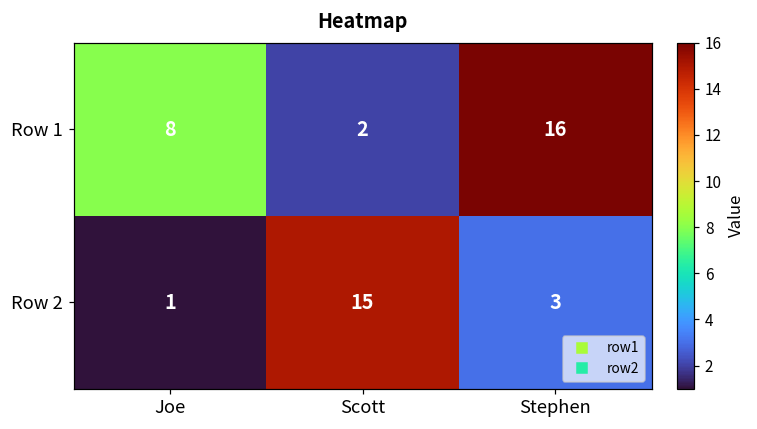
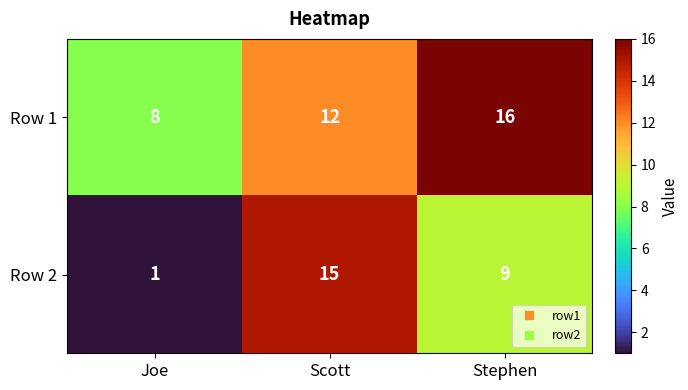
  {
    "Row 1": {
      "Joe": 8,
-     "Scott": 2,
+     "Scott": 12,
      "Stephen": 16
    },
    "Row 2": {
      "Joe": 1,
      "Scott": 15,
-     "Stephen": 3
+     "Stephen": 9
    }
  }
